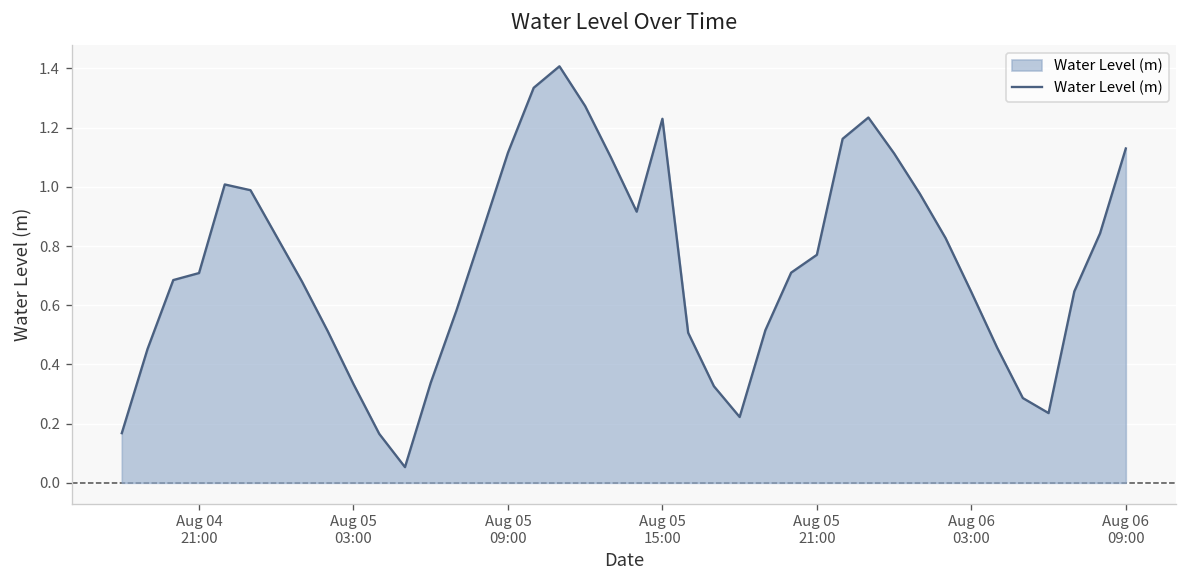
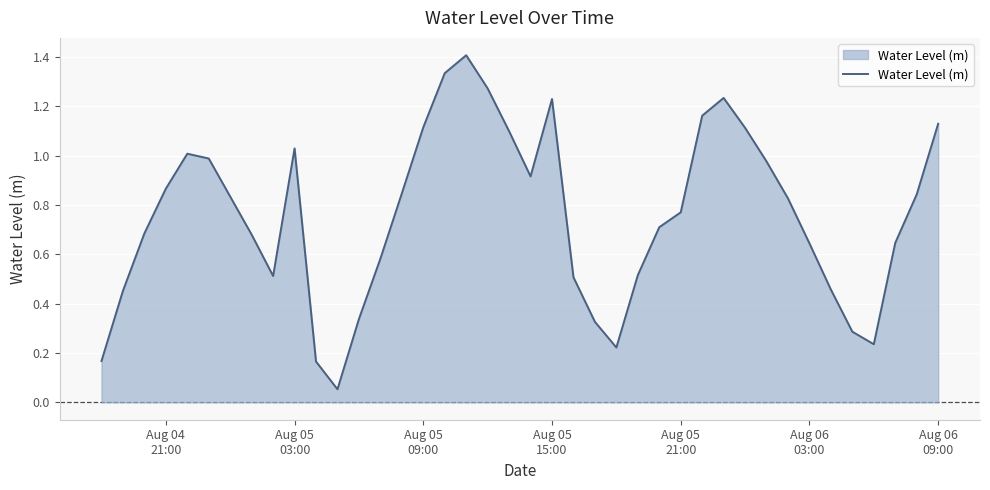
  {
-   "Aug 04 21:00": 0.71,
-   "Aug 05 03:00": 0.33,
+   "Aug 04 21:00": 0.87,
+   "Aug 05 03:00": 1.03,
    "Aug 05 09:00": 1.12,
    "Aug 05 15:00": 1.23,
    "Aug 05 21:00": 0.77,
    "Aug 06 03:00": 0.64,
    "Aug 06 09:00": 1.13
  }
